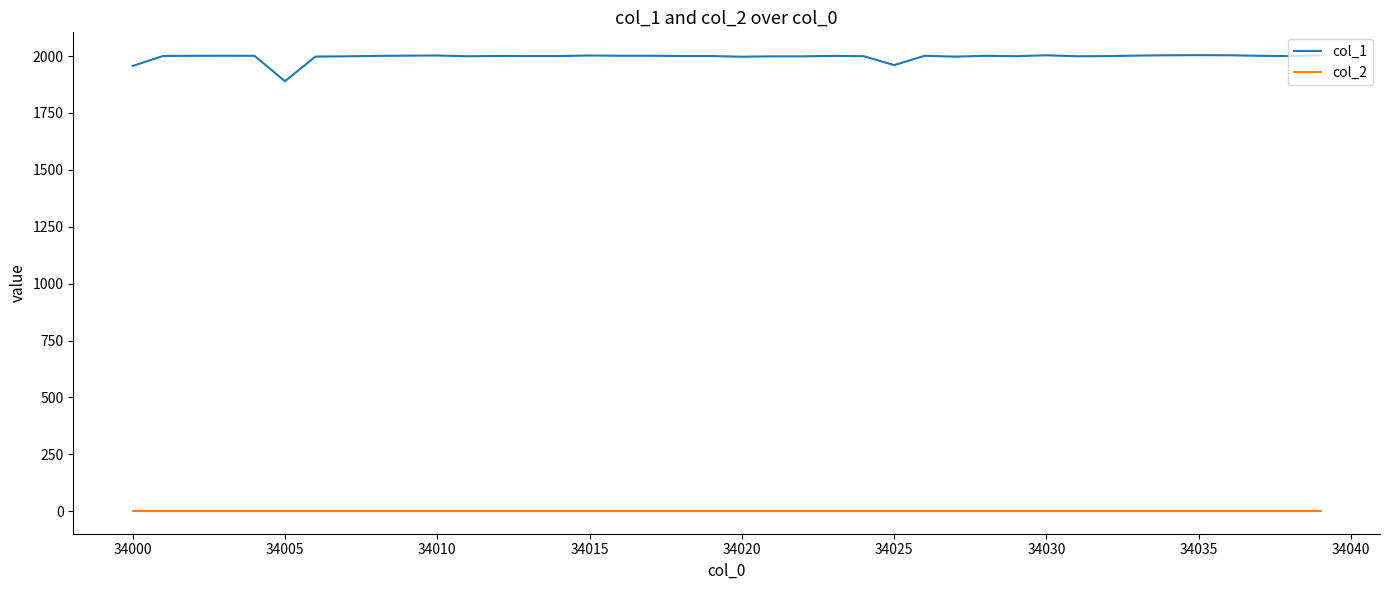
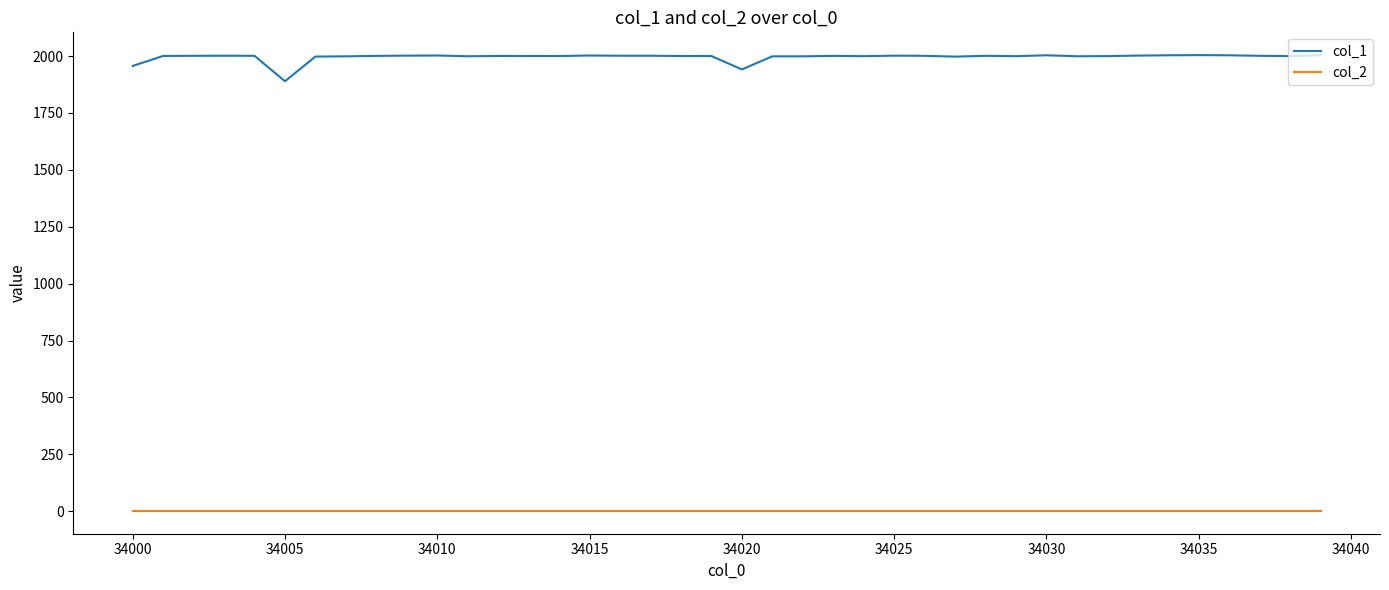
  {
    "col_1": {
      "34000": 1960,
      "34005": 1890,
      "34010": 2000,
      "34015": 2000,
-     "34020": 2000,
-     "34025": 1960,
+     "34020": 1940,
+     "34025": 2000,
      "34030": 2000,
      "34035": 2000
    },
    "col_2": {
      "34000": 0,
      "34005": 0,
      "34010": 0,
      "34015": 0,
      "34020": 0,
      "34025": 0,
      "34030": 0,
      "34035": 0
    }
  }
